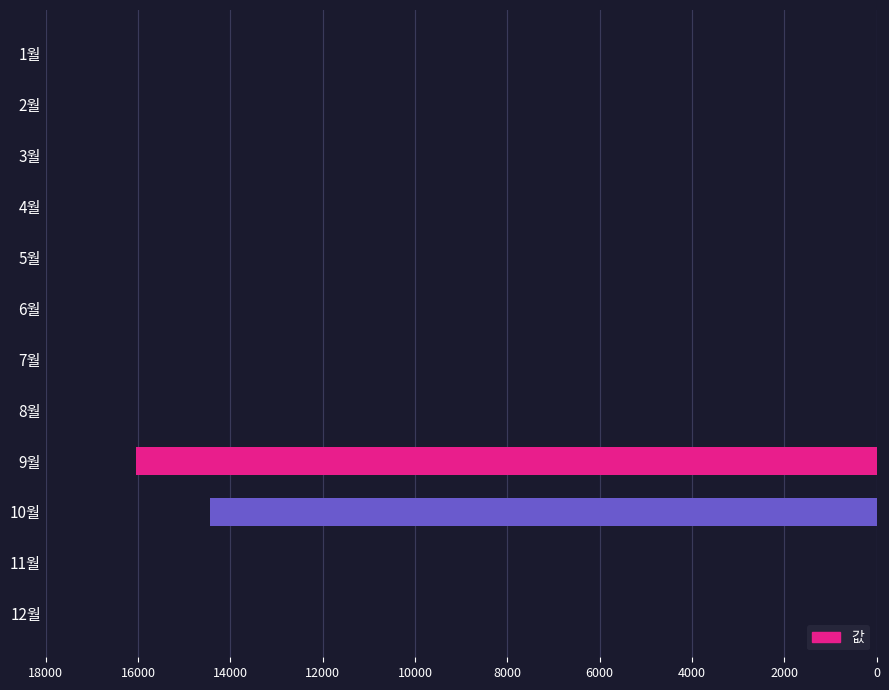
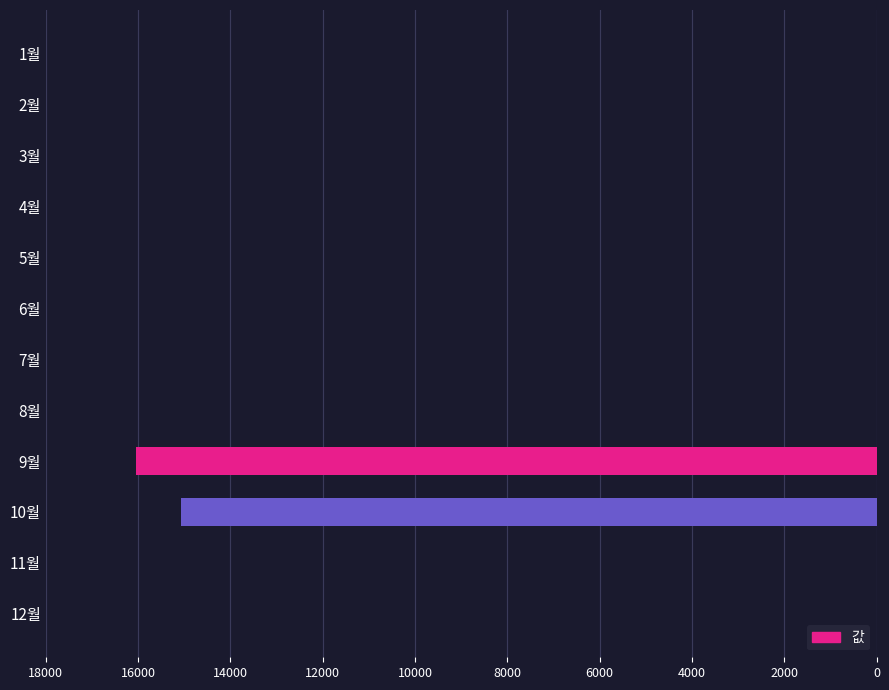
  {
    "1월": 0,
    "2월": 0,
    "3월": 0,
    "4월": 0,
    "5월": 0,
    "6월": 0,
    "7월": 0,
    "8월": 0,
    "9월": 16000,
-   "10월": 14500,
+   "10월": 15100,
    "11월": 0,
    "12월": 0
  }
